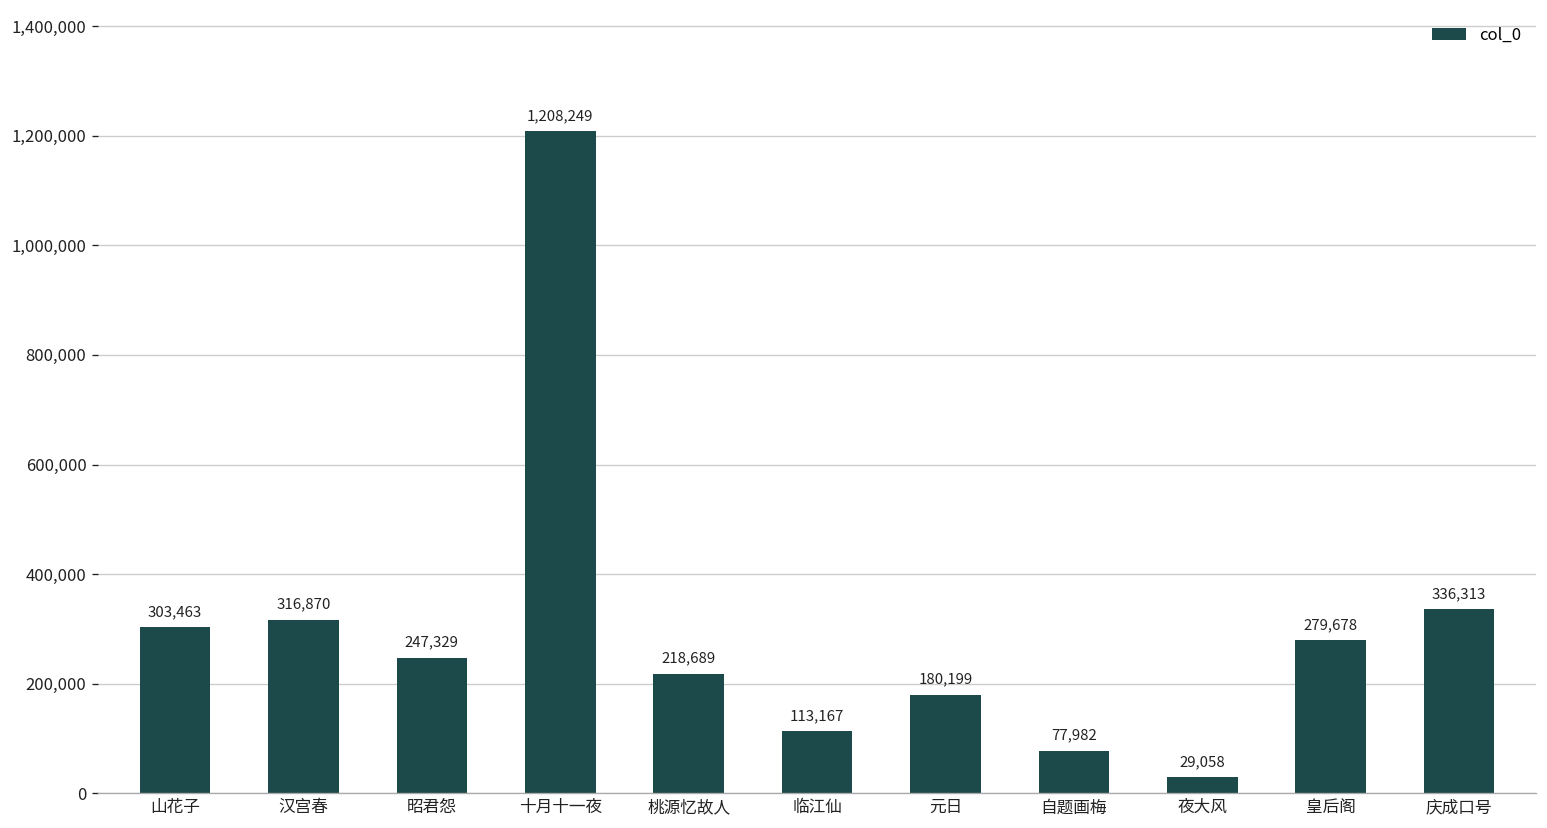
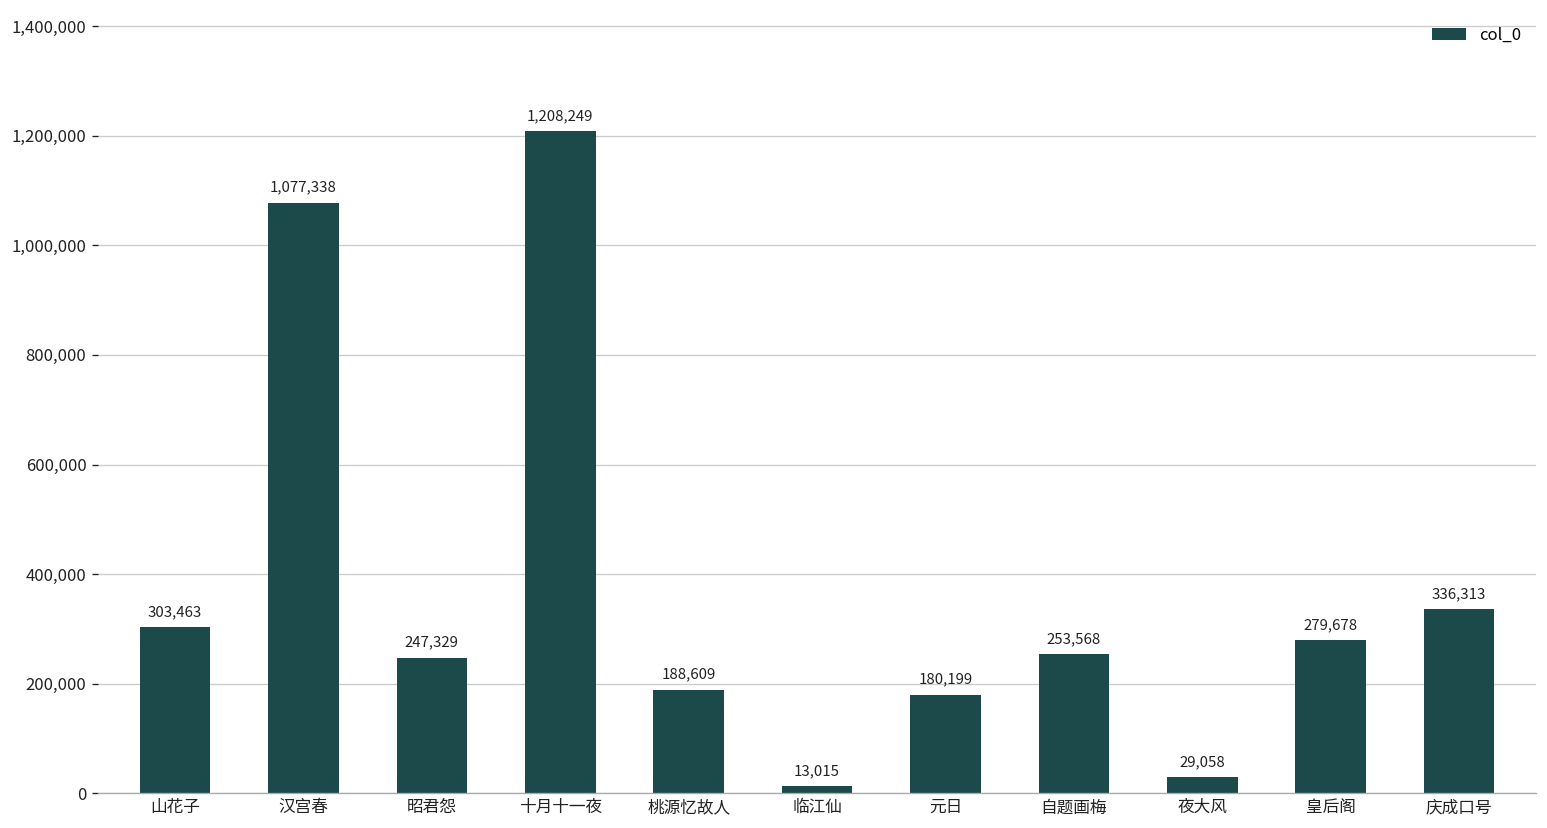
  {
    "山花子": "303,463",
-   "汉宫春": "316,870",
+   "汉宫春": "1,077,338",
    "昭君怨": "247,329",
    "十月十一夜": "1,208,249",
-   "桃源忆故人": "218,689",
-   "临江仙": "113,167",
+   "桃源忆故人": "188,609",
+   "临江仙": "13,015",
    "元日": "180,199",
-   "自题画梅": "77,982",
+   "自题画梅": "253,568",
    "夜大风": "29,058",
    "皇后阁": "279,678",
    "庆成口号": "336,313"
  }
